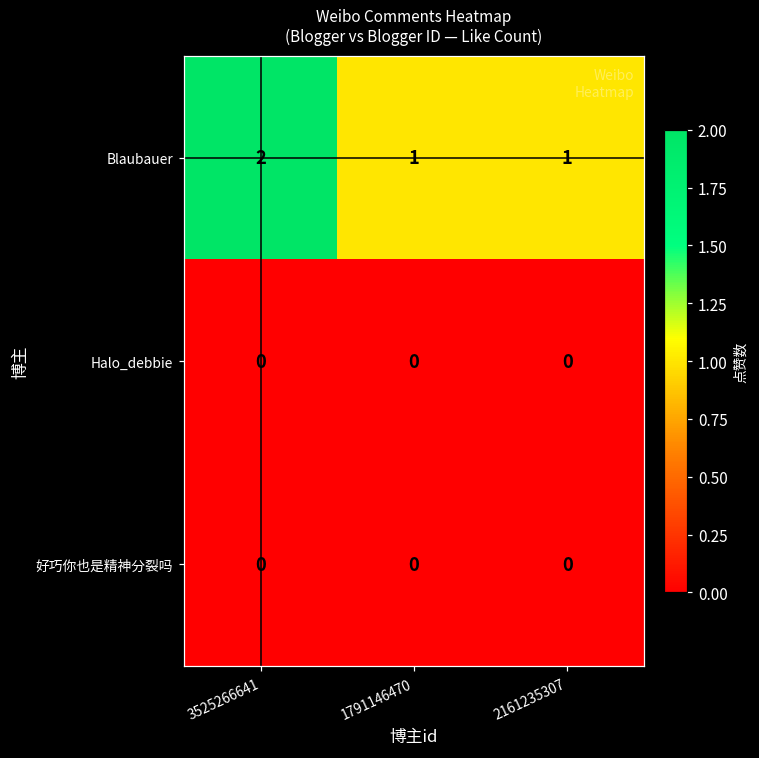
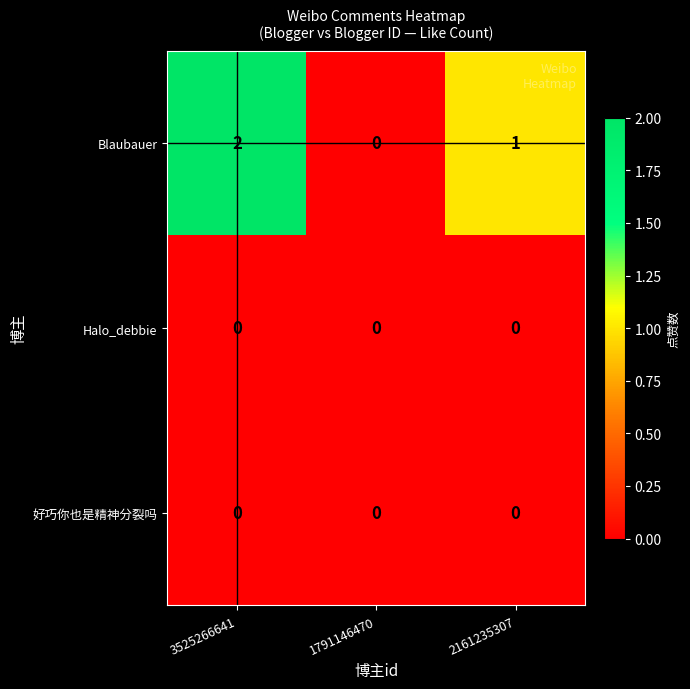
  {
    "Blaubauer": {
      "3525266641": 2,
-     "1791146470": 1
+     "1791146470": 0
    },
    "Halo_debbie": {
      "3525266641": 0,
      "1791146470": 0,
      "2161235307": 0
    },
    "好巧你也是精神分裂吗": {
      "3525266641": 0,
      "1791146470": 0,
      "2161235307": 0
    }
  }
